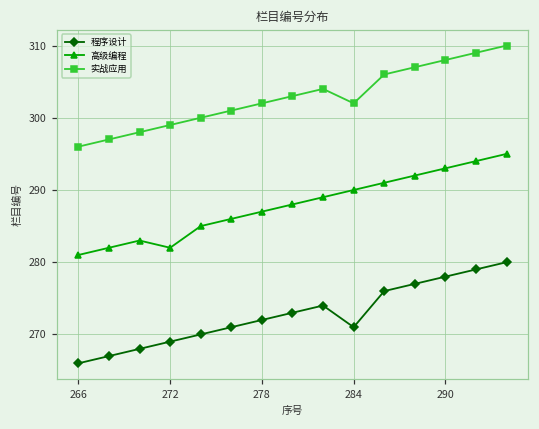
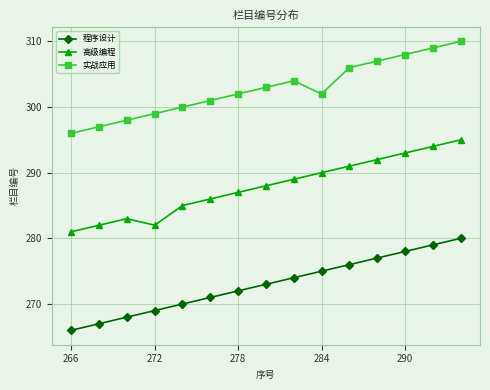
  {
    "程序设计": {
      "266": 266,
      "272": 269,
      "278": 272,
-     "284": 271,
+     "284": 275,
      "290": 278
    },
    "高级编程": {
      "266": 281,
      "272": 282,
      "278": 287,
      "284": 290,
      "290": 293
    },
    "实战应用": {
      "266": 296,
      "272": 299,
      "278": 302,
      "284": 302,
      "290": 308
    }
  }
